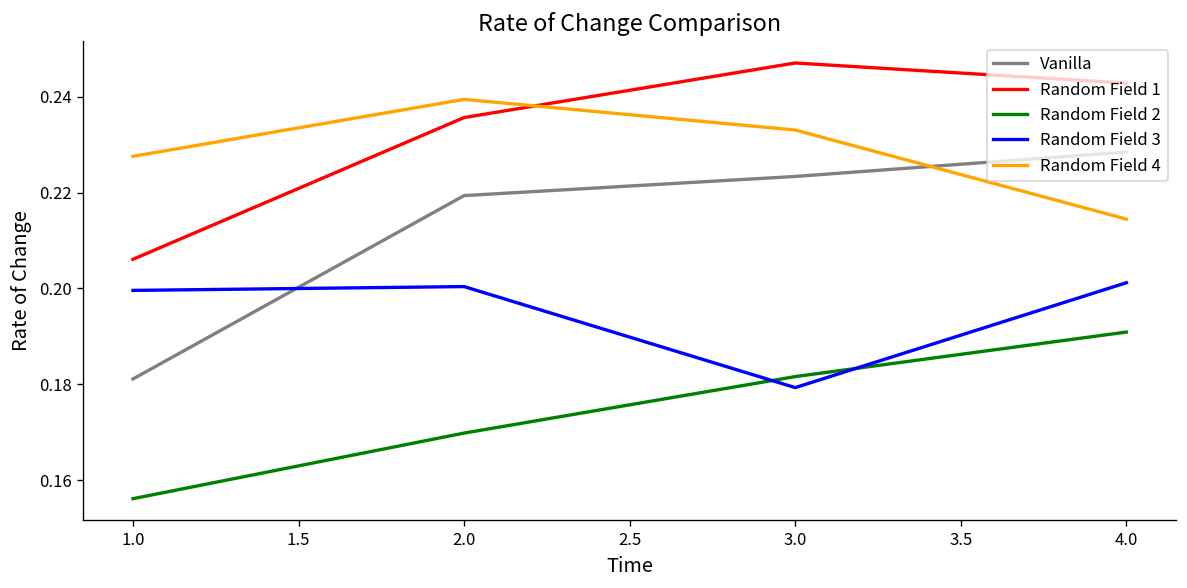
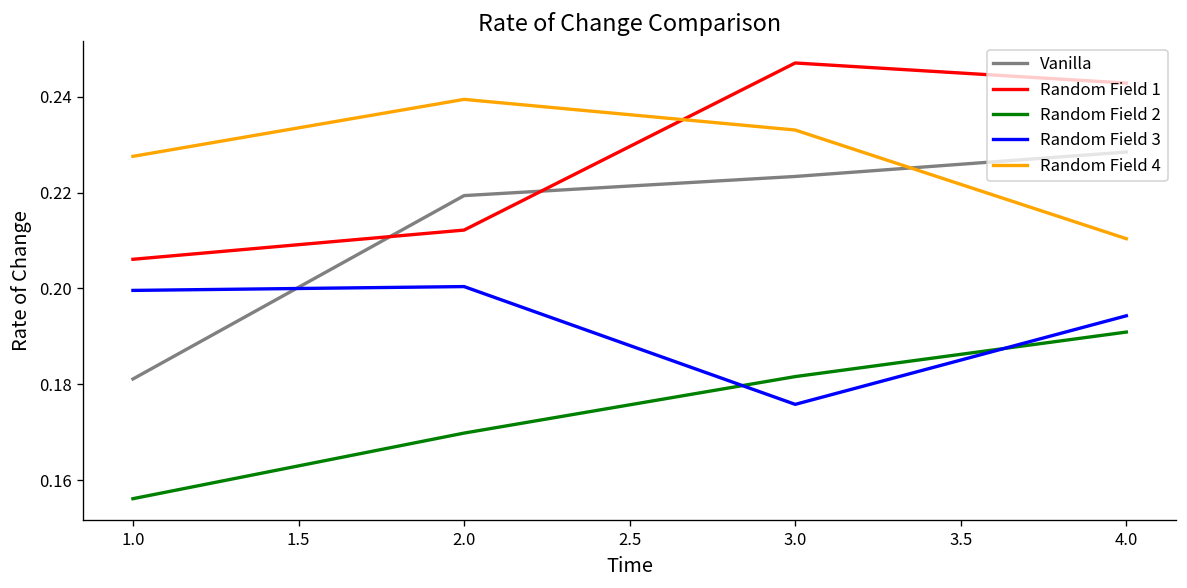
  {
    "Vanilla": {
      "1.0": 0.181,
      "2.0": 0.219,
      "3.0": 0.223
    },
    "Random Field 1": {
      "1.0": 0.206,
-     "2.0": 0.236,
+     "2.0": 0.212,
      "3.0": 0.247
    },
    "Random Field 2": {
      "1.0": 0.156,
      "2.0": 0.170,
      "3.0": 0.182,
      "4.0": 0.191
    },
    "Random Field 3": {
      "1.0": 0.200,
      "2.0": 0.200,
-     "3.0": 0.179,
-     "4.0": 0.201
+     "3.0": 0.176,
+     "4.0": 0.194
    },
    "Random Field 4": {
      "1.0": 0.228,
      "2.0": 0.240,
      "3.0": 0.233,
-     "4.0": 0.215
+     "4.0": 0.210
    }
  }
